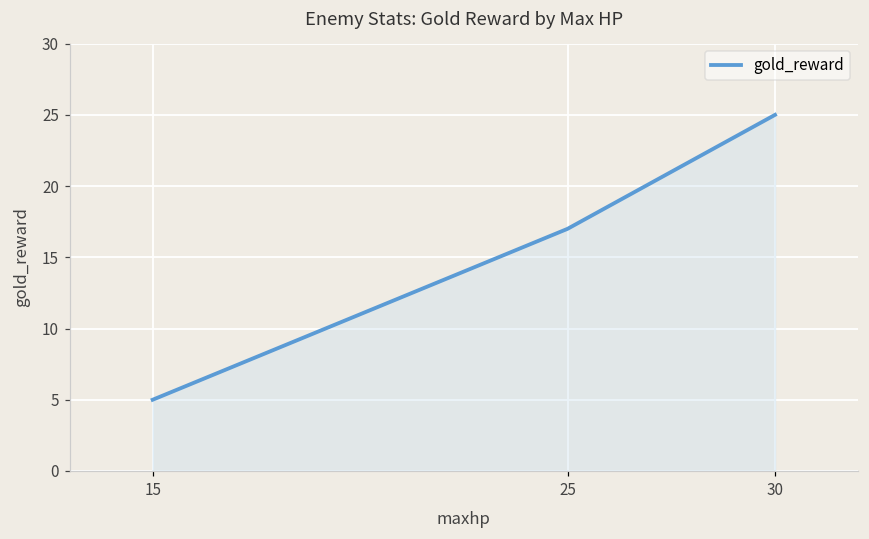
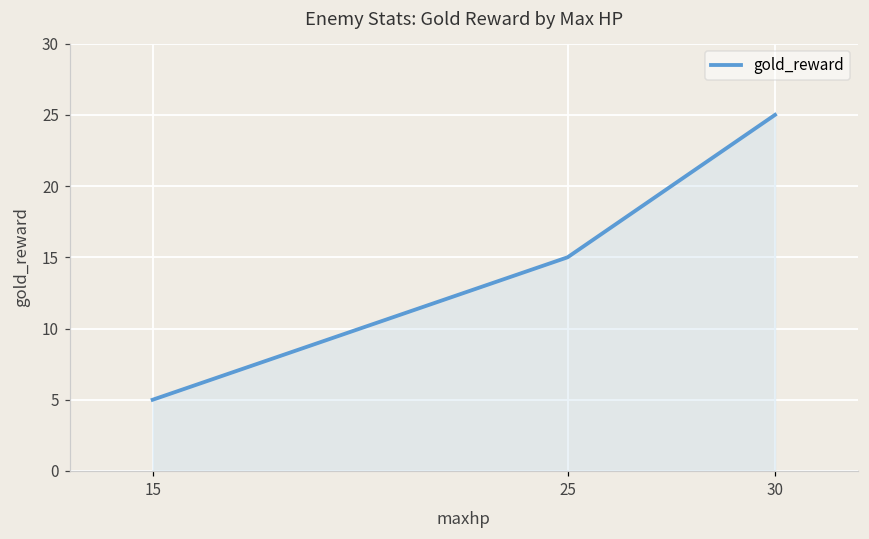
  {
    "15": 5,
-   "25": 17,
+   "25": 15,
    "30": 25
  }
